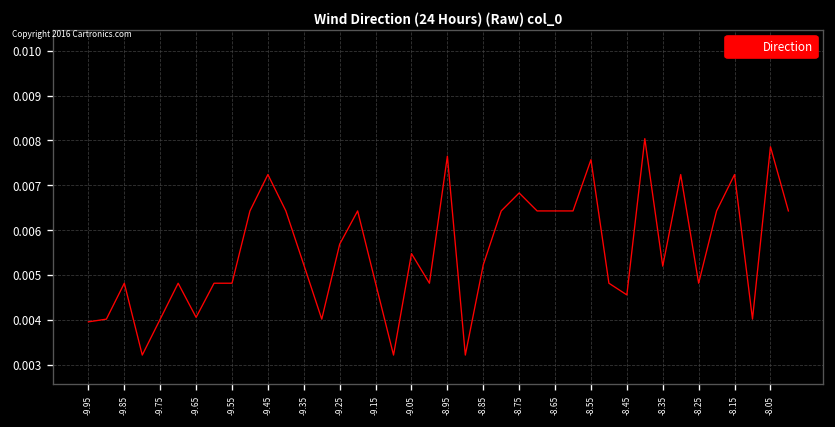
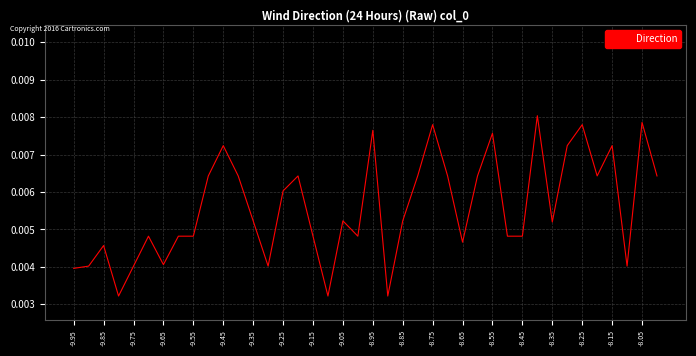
  {
    "-9.95": 0.0040,
-   "-9.85": 0.0048,
+   "-9.85": 0.0046,
    "-9.75": 0.0040,
    "-9.65": 0.0041,
    "-9.55": 0.0048,
    "-9.45": 0.0072,
    "-9.35": 0.0052,
-   "-9.25": 0.0057,
+   "-9.25": 0.0060,
    "-9.15": 0.0048,
-   "-9.05": 0.0055,
+   "-9.05": 0.0052,
    "-8.95": 0.0077,
    "-8.85": 0.0052,
-   "-8.75": 0.0068,
-   "-8.65": 0.0064,
+   "-8.75": 0.0078,
+   "-8.65": 0.0047,
    "-8.55": 0.0076,
-   "-8.45": 0.0046,
+   "-8.45": 0.0048,
    "-8.35": 0.0052,
-   "-8.25": 0.0048,
+   "-8.25": 0.0078,
    "-8.15": 0.0072,
    "-8.05": 0.0079
  }
